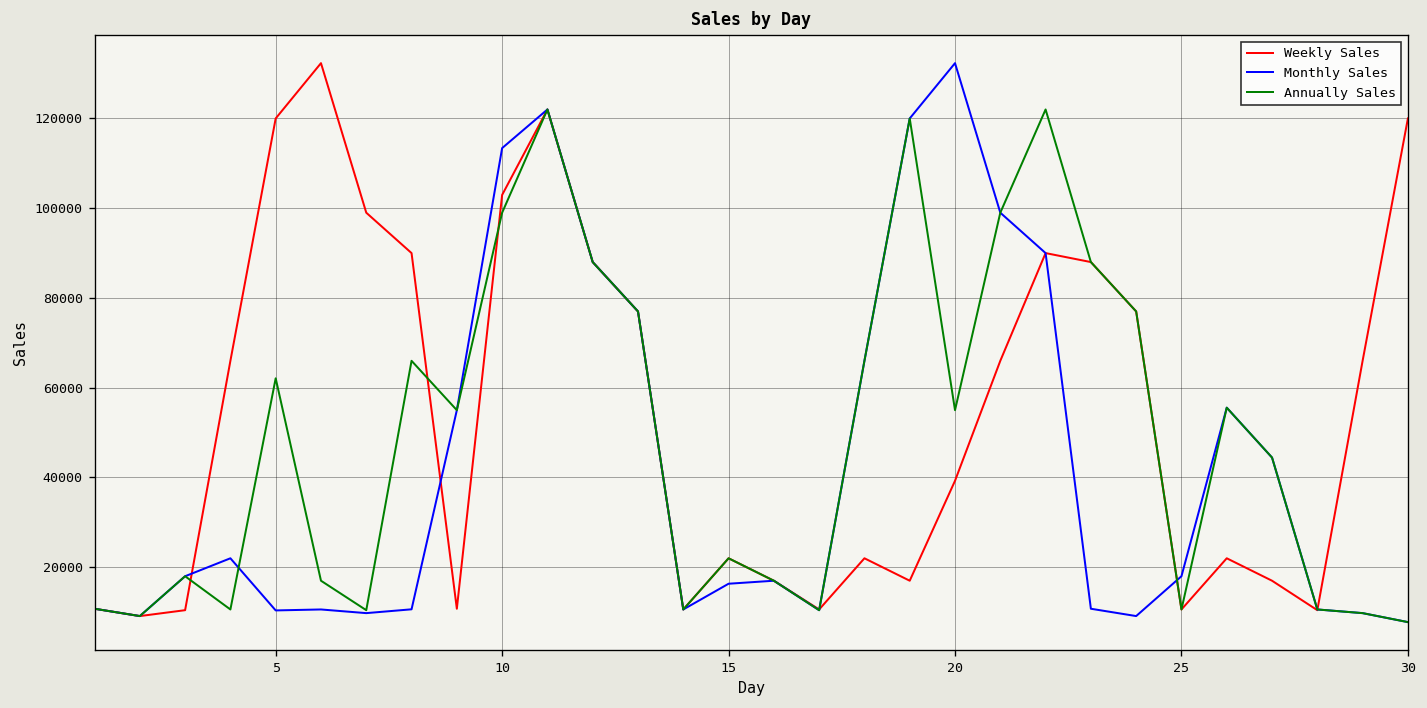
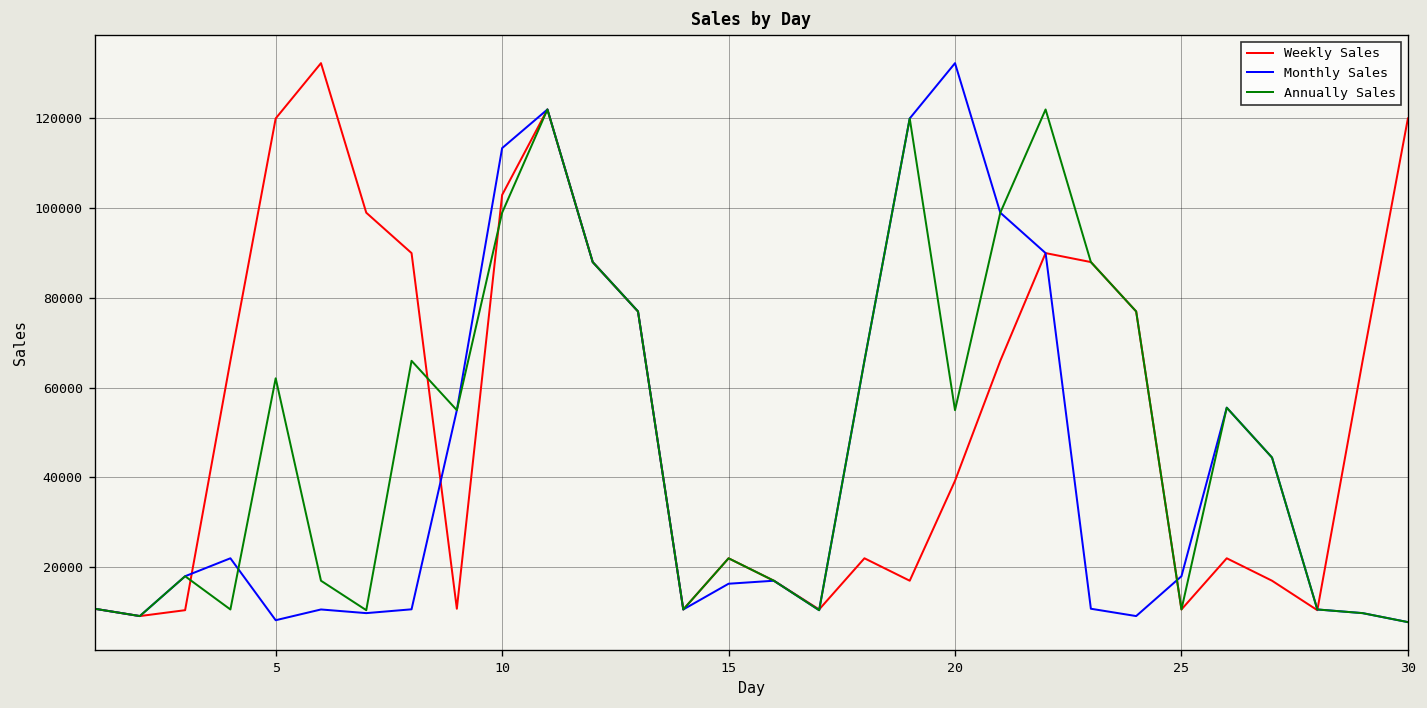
  {
    "Weekly Sales": {
      "5": 120000,
      "10": 103000,
      "20": 39000,
      "30": 120000
    },
    "Monthly Sales": {
-     "5": 10000,
+     "5": 8000,
      "10": 113000,
      "15": 16000,
      "20": 132000,
      "25": 18000
    },
    "Annually Sales": {
      "5": 62000,
      "10": 99000,
      "20": 55000
    }
  }
